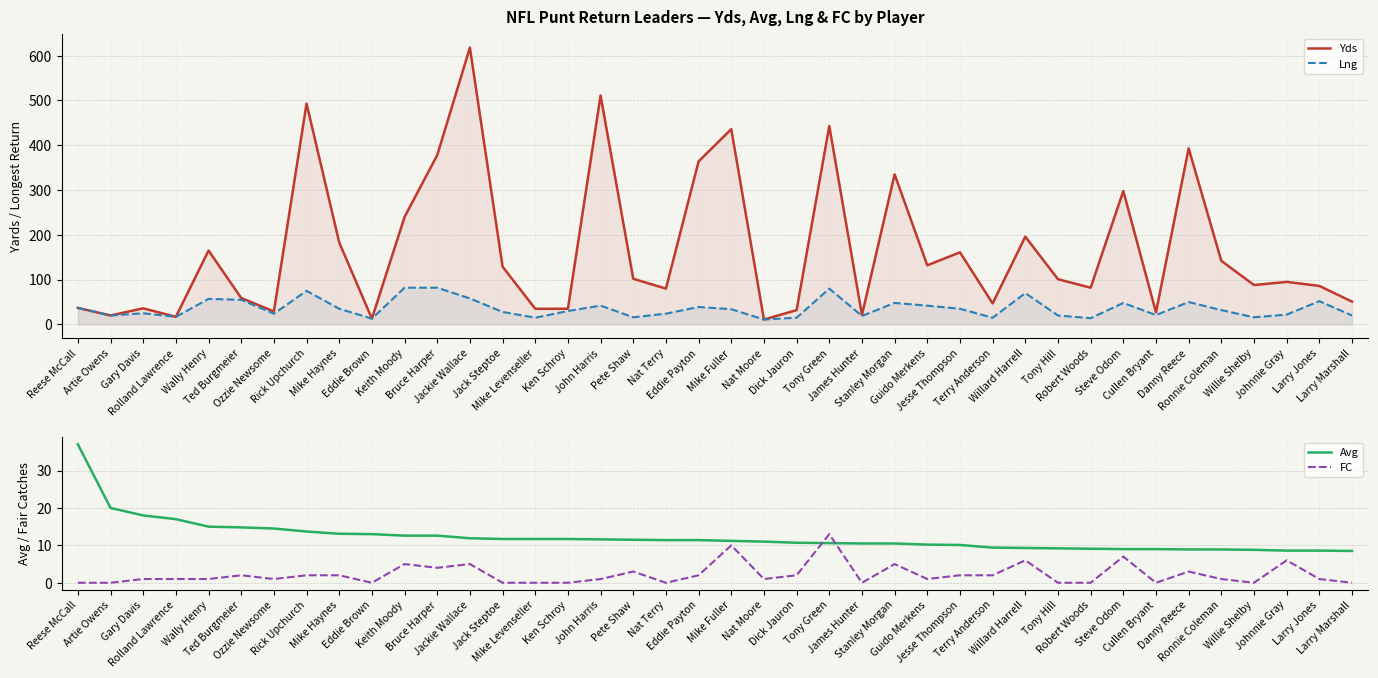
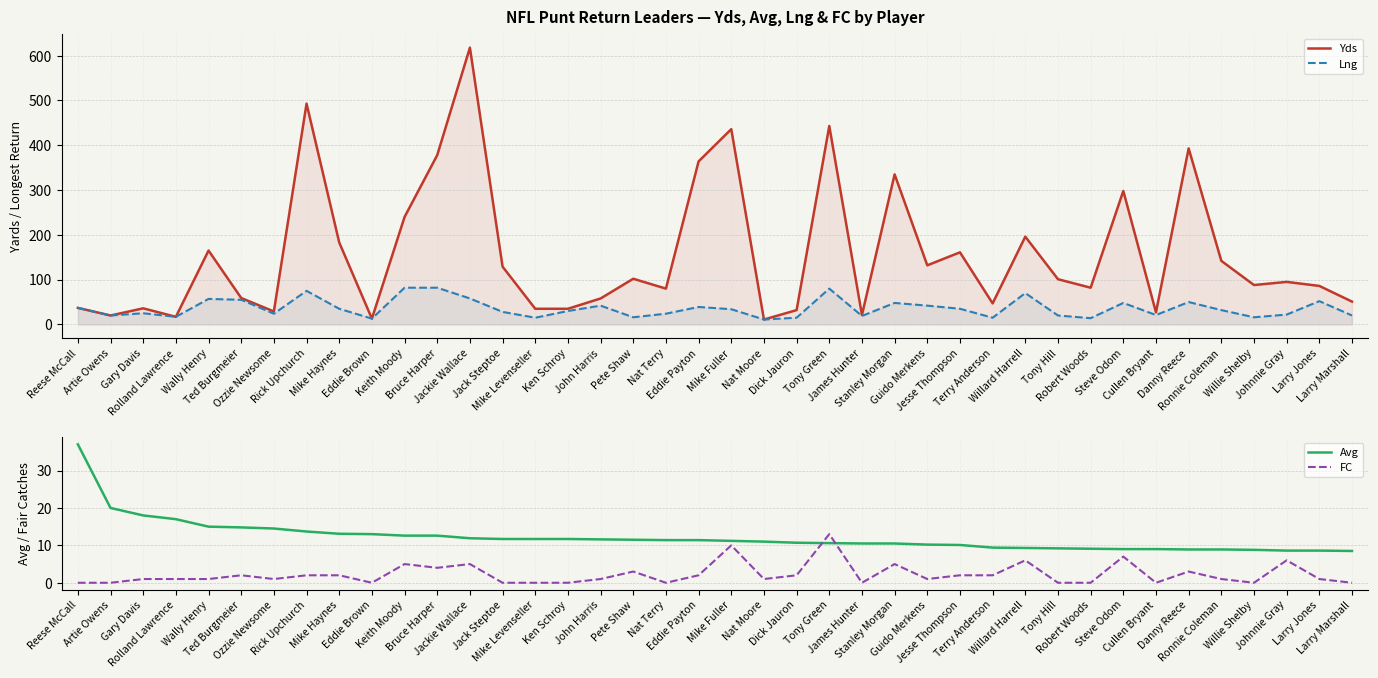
  {
    "NFL Punt Return Leaders — Yds, Avg, Lng & FC by Player": {
      "Yds": {
        "Gary Davis": 40,
        "Wally Henry": 170,
        "Rick Upchurch": 490,
        "Mike Haynes": 180,
        "Keith Moody": 240,
        "Bruce Harper": 380,
        "Jackie Wallace": 620,
        "Jack Steptoe": 130,
        "Mike Levenseller": 40,
-       "John Harris": 510,
+       "John Harris": 60,
        "Pete Shaw": 100,
        "Nat Terry": 80,
        "Eddie Payton": 360,
        "Mike Fuller": 440,
        "Dick Jauron": 30,
        "Tony Green": 440,
        "Stanley Morgan": 340,
        "Guido Merkens": 130,
        "Jesse Thompson": 160,
        "Terry Anderson": 50,
        "Willard Harrell": 200,
        "Tony Hill": 100,
        "Robert Woods": 80,
        "Steve Odom": 300,
        "Cullen Bryant": 30,
        "Danny Reece": 390,
        "Ronnie Coleman": 140,
        "Willie Shelby": 90,
        "Johnnie Gray": 100,
        "Larry Jones": 90,
        "Larry Marshall": 50
      },
      "Lng": {
        "Gary Davis": 30,
        "Wally Henry": 60,
        "Rick Upchurch": 80,
        "Mike Haynes": 40,
        "Keith Moody": 80,
        "Bruce Harper": 80,
        "Jackie Wallace": 60,
        "Jack Steptoe": 30,
        "Mike Levenseller": 20,
        "John Harris": 40,
        "Pete Shaw": 20,
        "Nat Terry": 20,
        "Eddie Payton": 40,
        "Mike Fuller": 30,
        "Dick Jauron": 20,
        "Tony Green": 80,
        "Stanley Morgan": 50,
        "Guido Merkens": 40,
        "Jesse Thompson": 40,
        "Terry Anderson": 20,
        "Willard Harrell": 70,
        "Tony Hill": 20,
        "Robert Woods": 10,
        "Steve Odom": 50,
        "Cullen Bryant": 20,
        "Danny Reece": 50,
        "Ronnie Coleman": 30,
        "Willie Shelby": 20,
        "Johnnie Gray": 20,
        "Larry Jones": 50,
        "Larry Marshall": 20
      }
    }
  }
